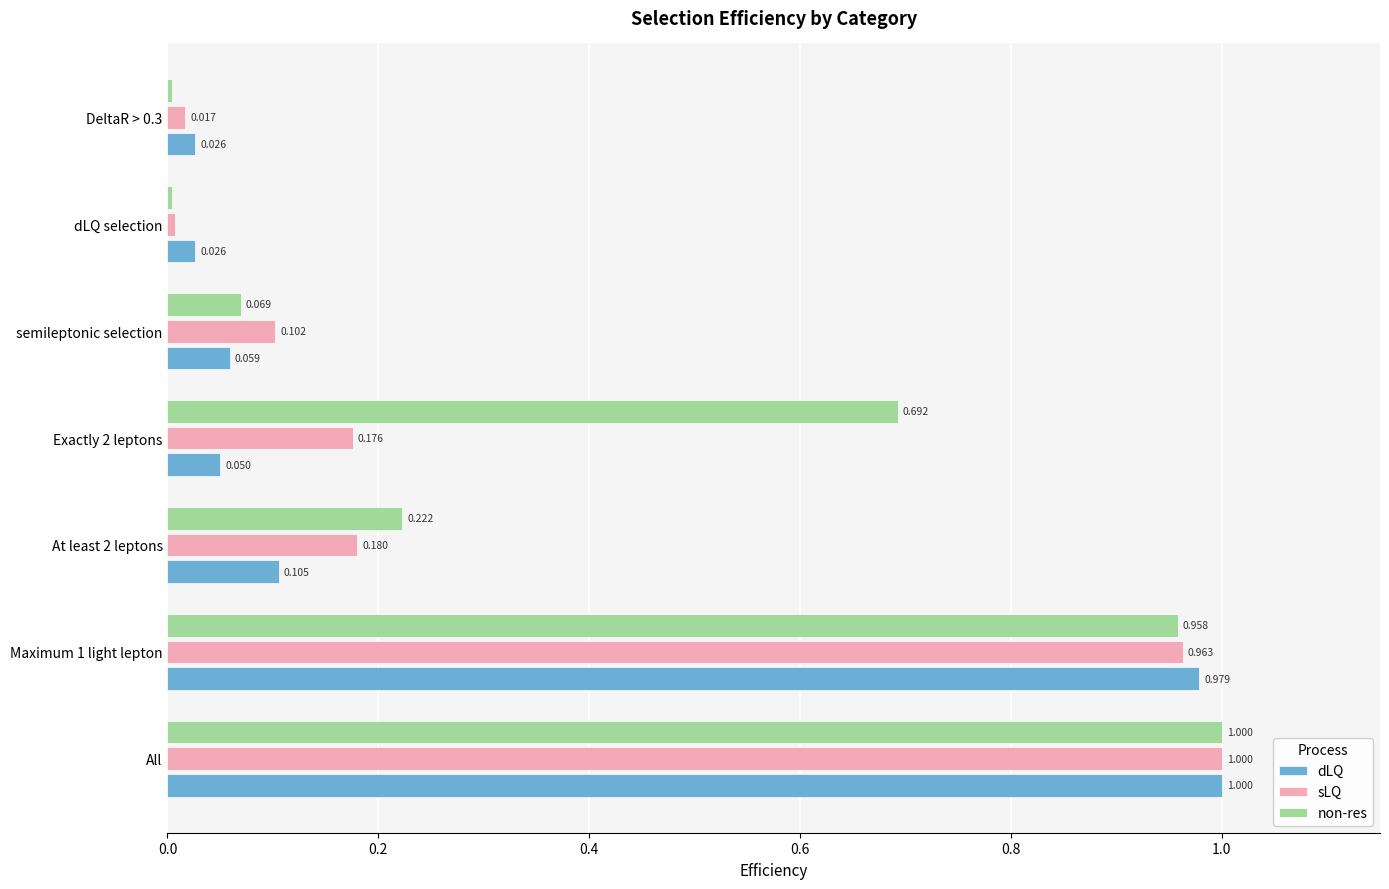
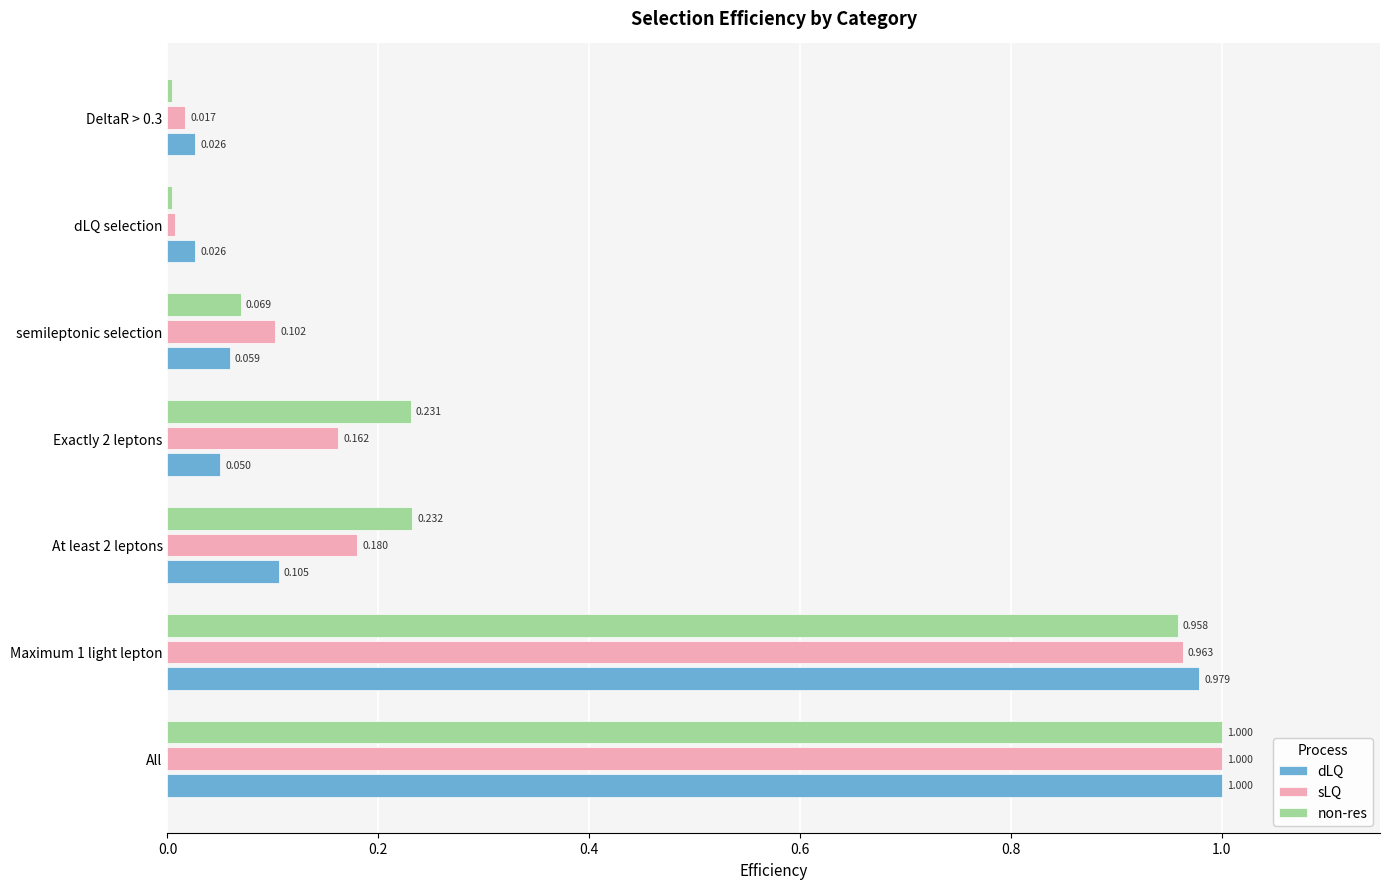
  {
    "dLQ": {
      "DeltaR > 0.3": 0.026,
      "dLQ selection": 0.026,
      "semileptonic selection": 0.059,
      "Exactly 2 leptons": 0.050,
      "At least 2 leptons": 0.105,
      "Maximum 1 light lepton": 0.979,
      "All": 1.000
    },
    "sLQ": {
      "DeltaR > 0.3": 0.017,
      "semileptonic selection": 0.102,
-     "Exactly 2 leptons": 0.176,
+     "Exactly 2 leptons": 0.162,
      "At least 2 leptons": 0.180,
      "Maximum 1 light lepton": 0.963,
      "All": 1.000
    },
    "non-res": {
      "semileptonic selection": 0.069,
-     "Exactly 2 leptons": 0.692,
-     "At least 2 leptons": 0.222,
+     "Exactly 2 leptons": 0.231,
+     "At least 2 leptons": 0.232,
      "Maximum 1 light lepton": 0.958,
      "All": 1.000
    }
  }
